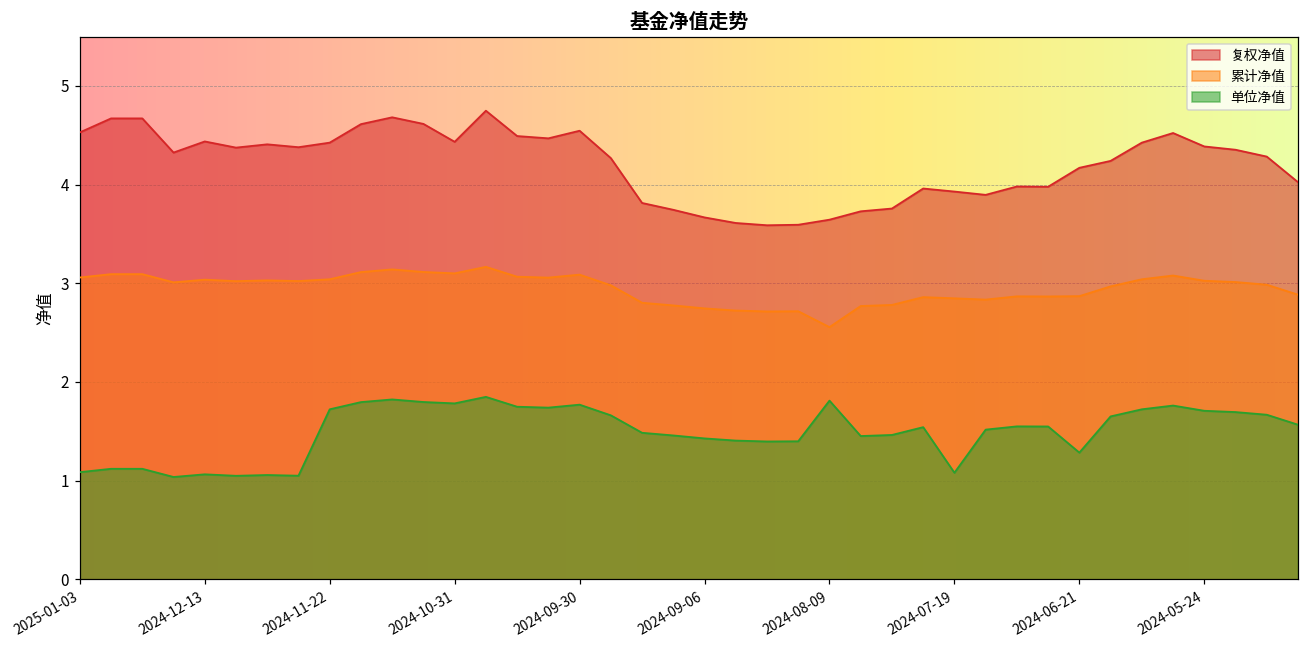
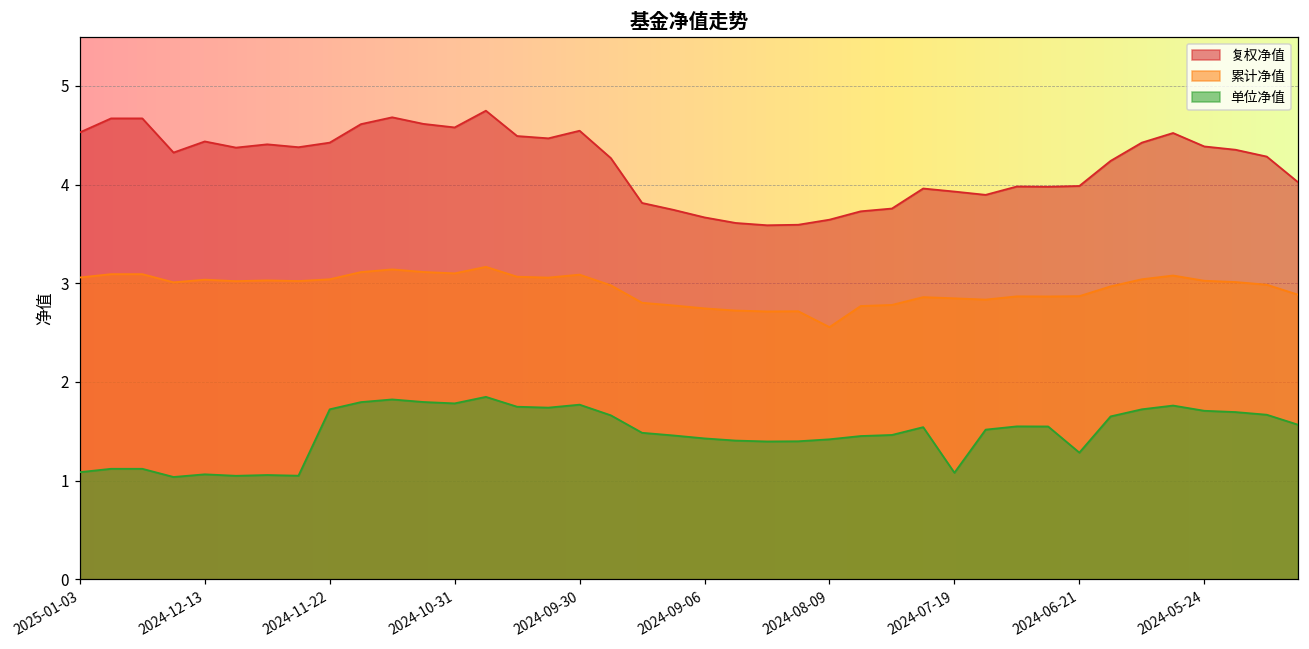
  {
    "复权净值": {
      "2025-01-03": 4.5,
      "2024-12-13": 4.4,
      "2024-11-22": 4.4,
-     "2024-10-31": 4.4,
+     "2024-10-31": 4.6,
      "2024-09-30": 4.5,
      "2024-09-06": 3.7,
      "2024-08-09": 3.6,
      "2024-07-19": 3.9,
-     "2024-06-21": 4.2,
+     "2024-06-21": 4.0,
      "2024-05-24": 4.4
    },
    "累计净值": {
      "2025-01-03": 3.1,
      "2024-12-13": 3.0,
      "2024-11-22": 3.0,
      "2024-10-31": 3.1,
      "2024-09-30": 3.1,
      "2024-09-06": 2.7,
      "2024-08-09": 2.6,
      "2024-07-19": 2.8,
      "2024-06-21": 2.9,
      "2024-05-24": 3.0
    },
    "单位净值": {
      "2025-01-03": 1.1,
      "2024-12-13": 1.1,
      "2024-11-22": 1.7,
      "2024-10-31": 1.8,
      "2024-09-30": 1.8,
      "2024-09-06": 1.4,
-     "2024-08-09": 1.8,
+     "2024-08-09": 1.4,
      "2024-07-19": 1.1,
      "2024-06-21": 1.3,
      "2024-05-24": 1.7
    }
  }
